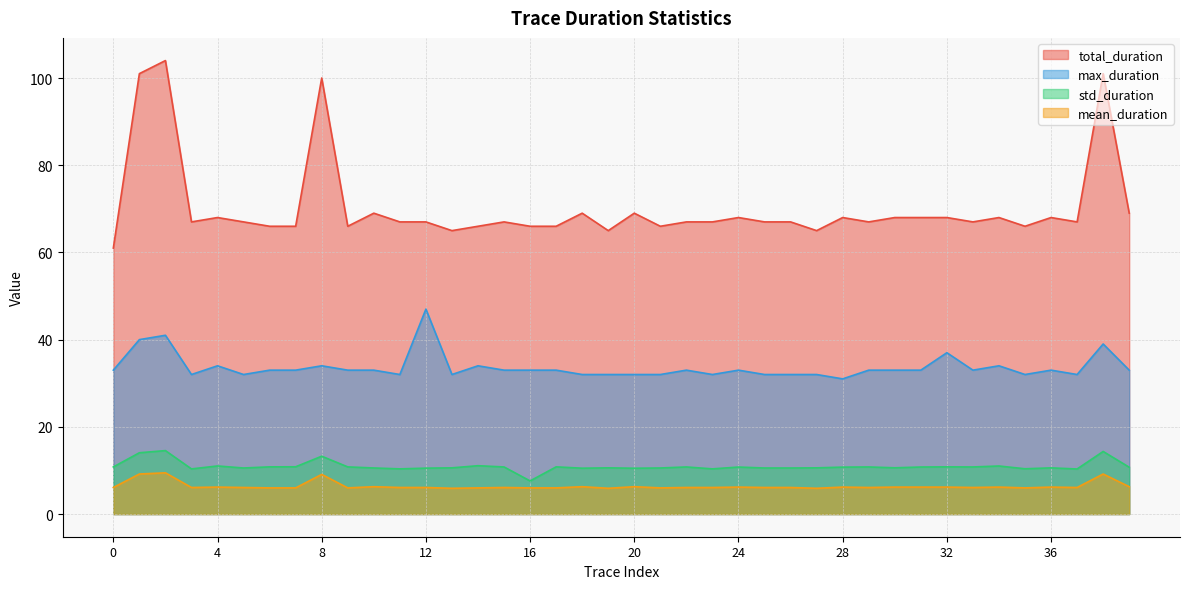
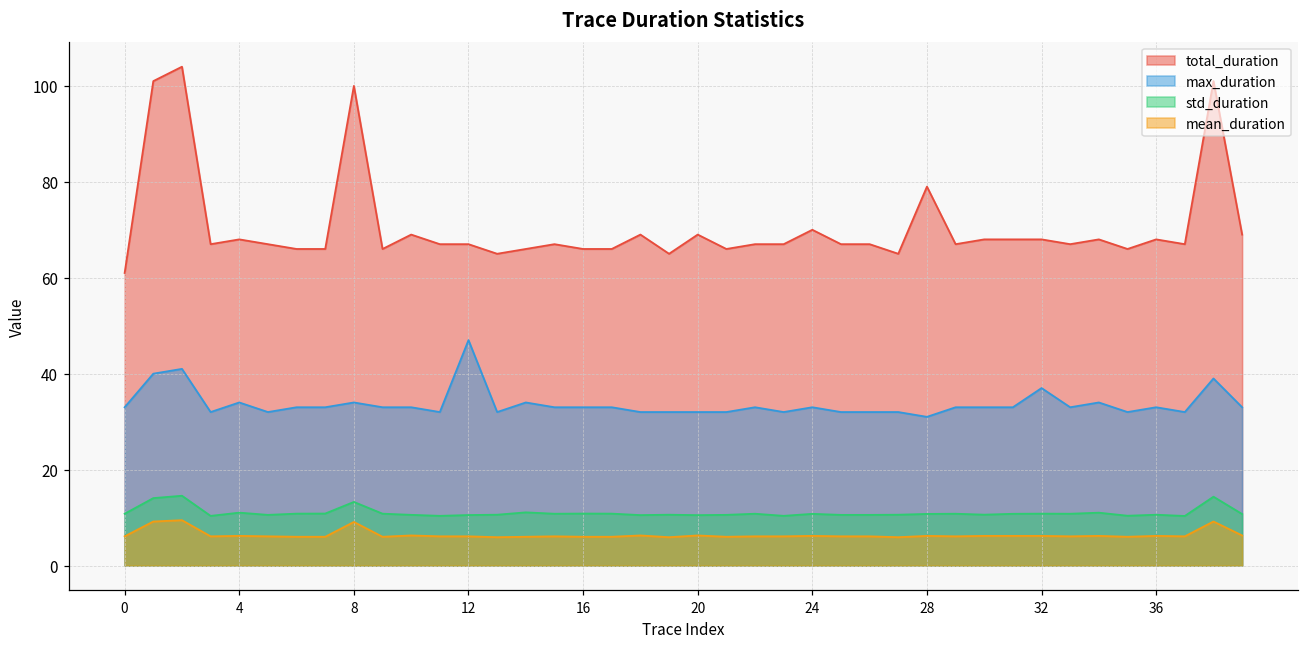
  {
    "total_duration": {
      "0": 61,
      "4": 68,
      "8": 100,
      "12": 67,
      "16": 66,
      "20": 69,
-     "24": 68,
-     "28": 68,
+     "24": 70,
+     "28": 79,
      "32": 68,
      "36": 68
    },
    "max_duration": {
      "0": 33,
      "4": 34,
      "8": 34,
      "12": 47,
      "16": 33,
      "20": 32,
      "24": 33,
      "28": 31,
      "32": 37,
      "36": 33
    },
    "std_duration": {
      "0": 11,
      "4": 11,
      "8": 13,
      "12": 11,
-     "16": 8,
+     "16": 11,
      "20": 11,
      "24": 11,
      "28": 11,
      "32": 11,
      "36": 11
    },
    "mean_duration": {
      "0": 6,
      "4": 6,
      "8": 9,
      "12": 6,
      "16": 6,
      "20": 6,
      "24": 6,
      "28": 6,
      "32": 6,
      "36": 6
    }
  }
